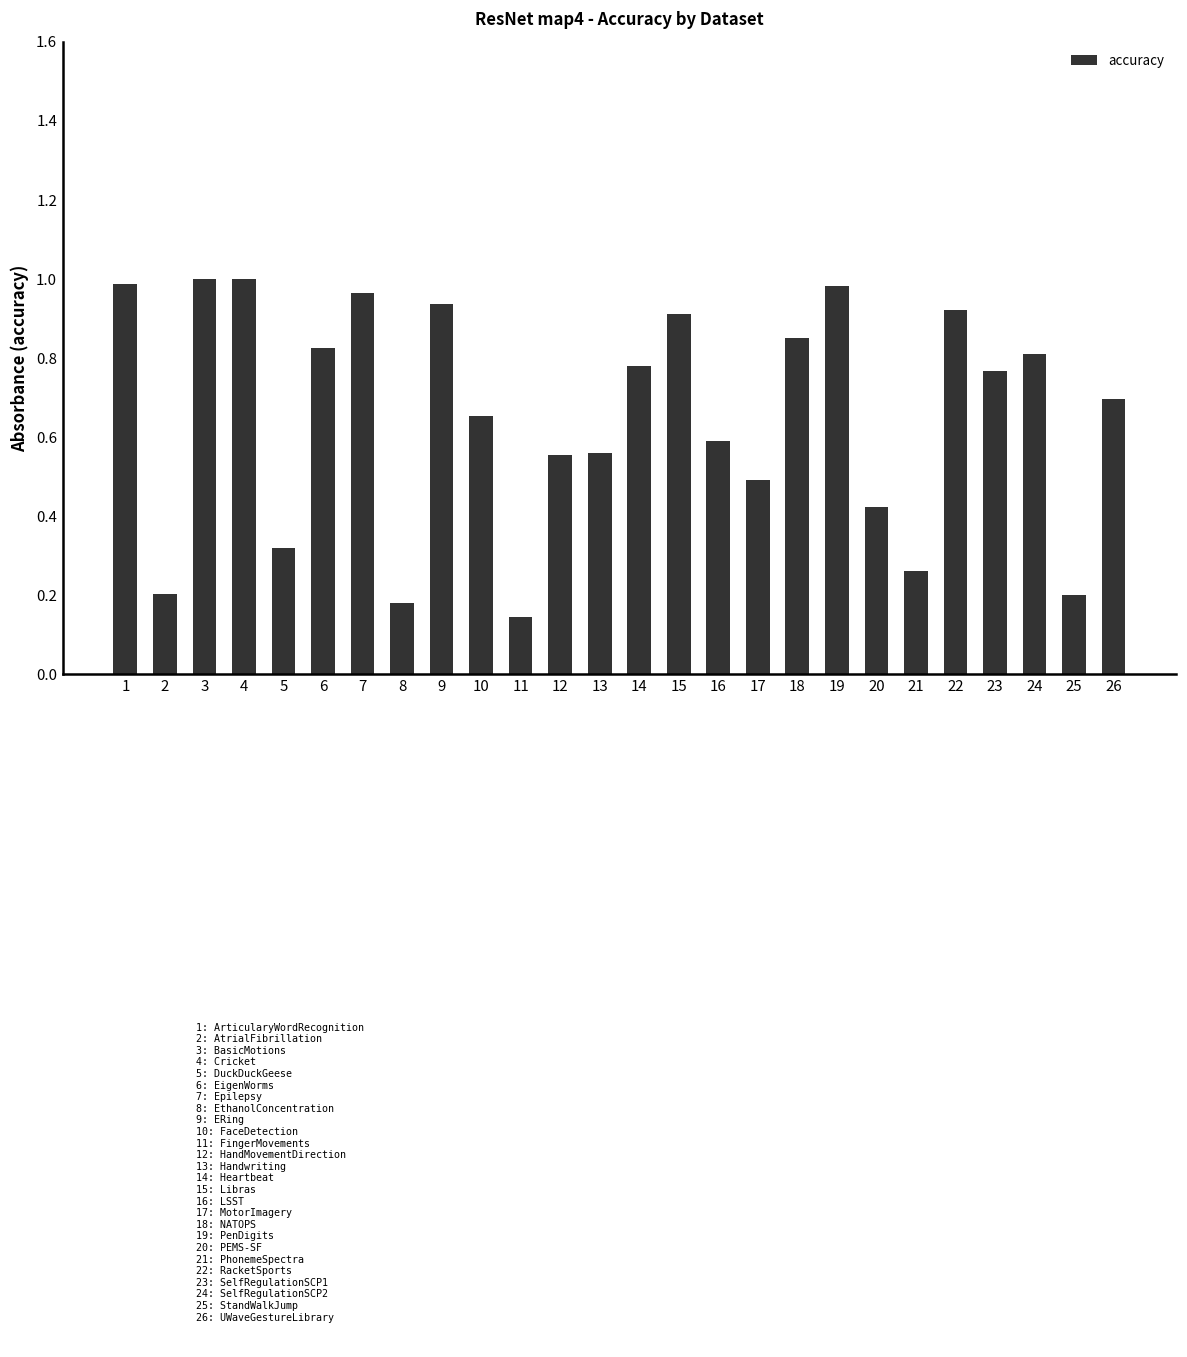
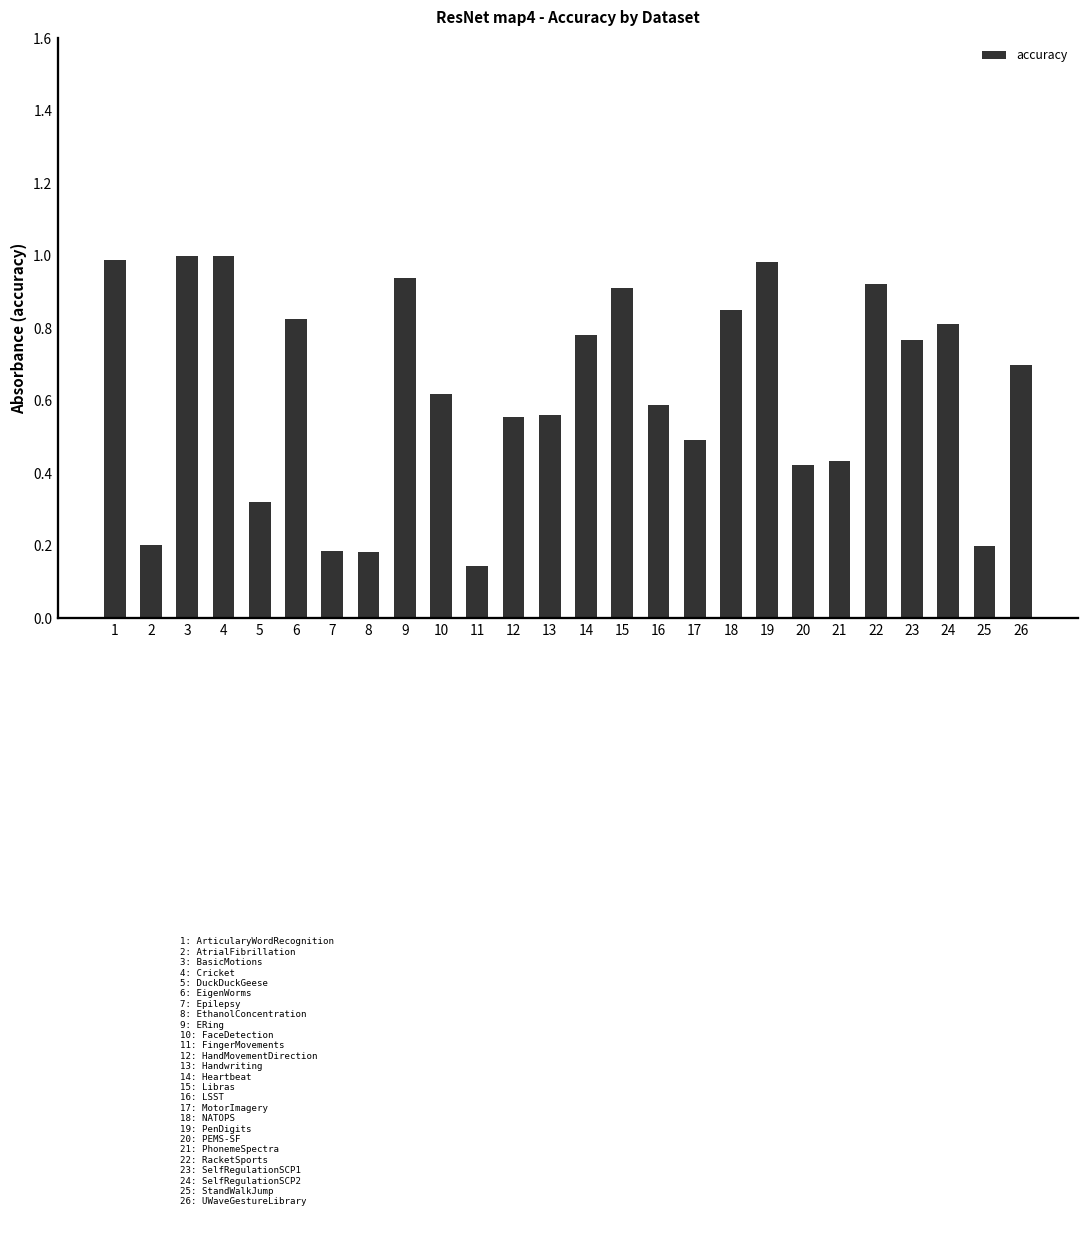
  {
    "1": 0.99,
    "2": 0.20,
    "3": 1.00,
    "4": 1.00,
    "5": 0.32,
    "6": 0.82,
-   "7": 0.96,
+   "7": 0.19,
    "8": 0.18,
    "9": 0.94,
-   "10": 0.65,
+   "10": 0.62,
    "11": 0.14,
    "12": 0.55,
    "13": 0.56,
    "14": 0.78,
    "15": 0.91,
    "16": 0.59,
    "17": 0.49,
    "18": 0.85,
    "19": 0.98,
    "20": 0.42,
-   "21": 0.26,
+   "21": 0.43,
    "22": 0.92,
    "23": 0.77,
    "24": 0.81,
    "25": 0.20,
    "26": 0.70
  }
